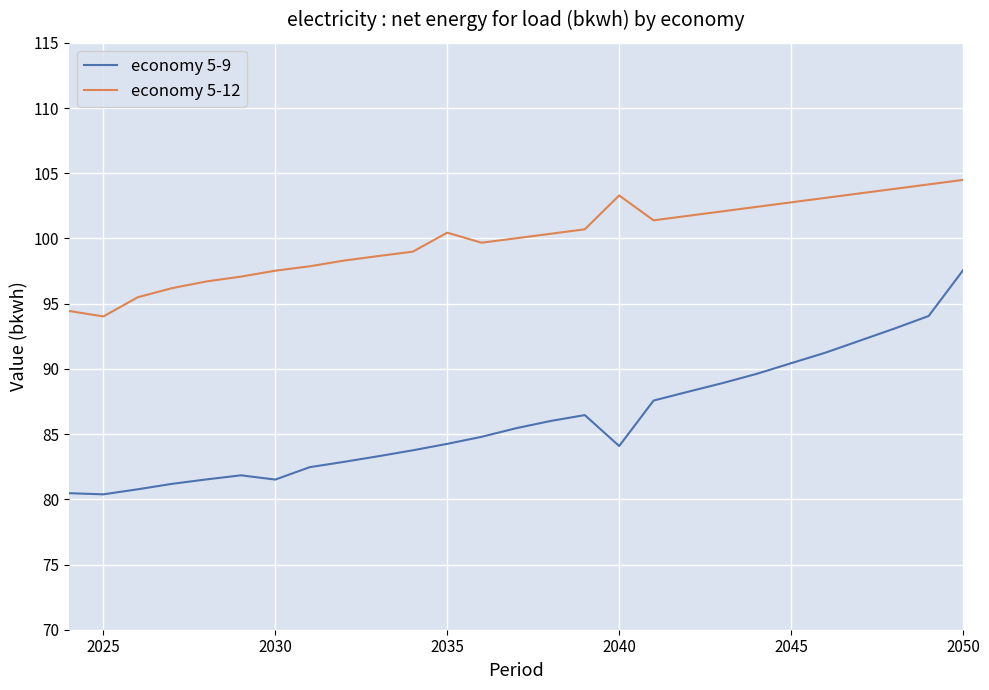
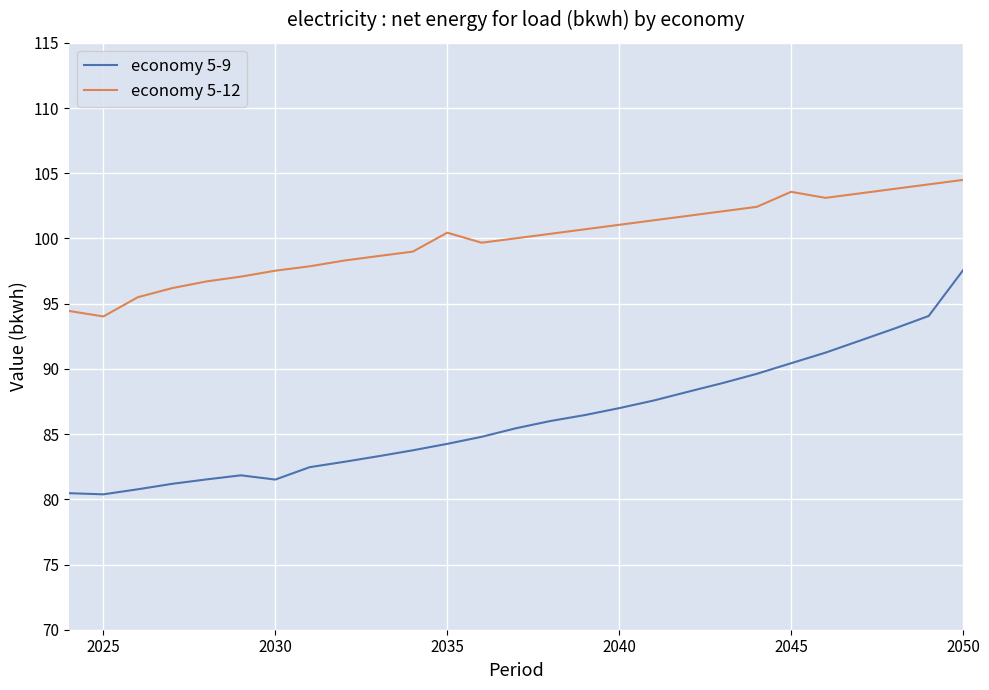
  {
    "economy 5-9": {
      "2025": 80.4,
      "2030": 81.5,
      "2035": 84.3,
-     "2040": 84.1,
+     "2040": 87.0,
      "2045": 90.4,
      "2050": 97.6
    },
    "economy 5-12": {
      "2025": 94.0,
      "2030": 97.5,
      "2035": 100.4,
-     "2040": 103.3,
-     "2045": 102.8,
+     "2040": 101.0,
+     "2045": 103.6,
      "2050": 104.5
    }
  }
